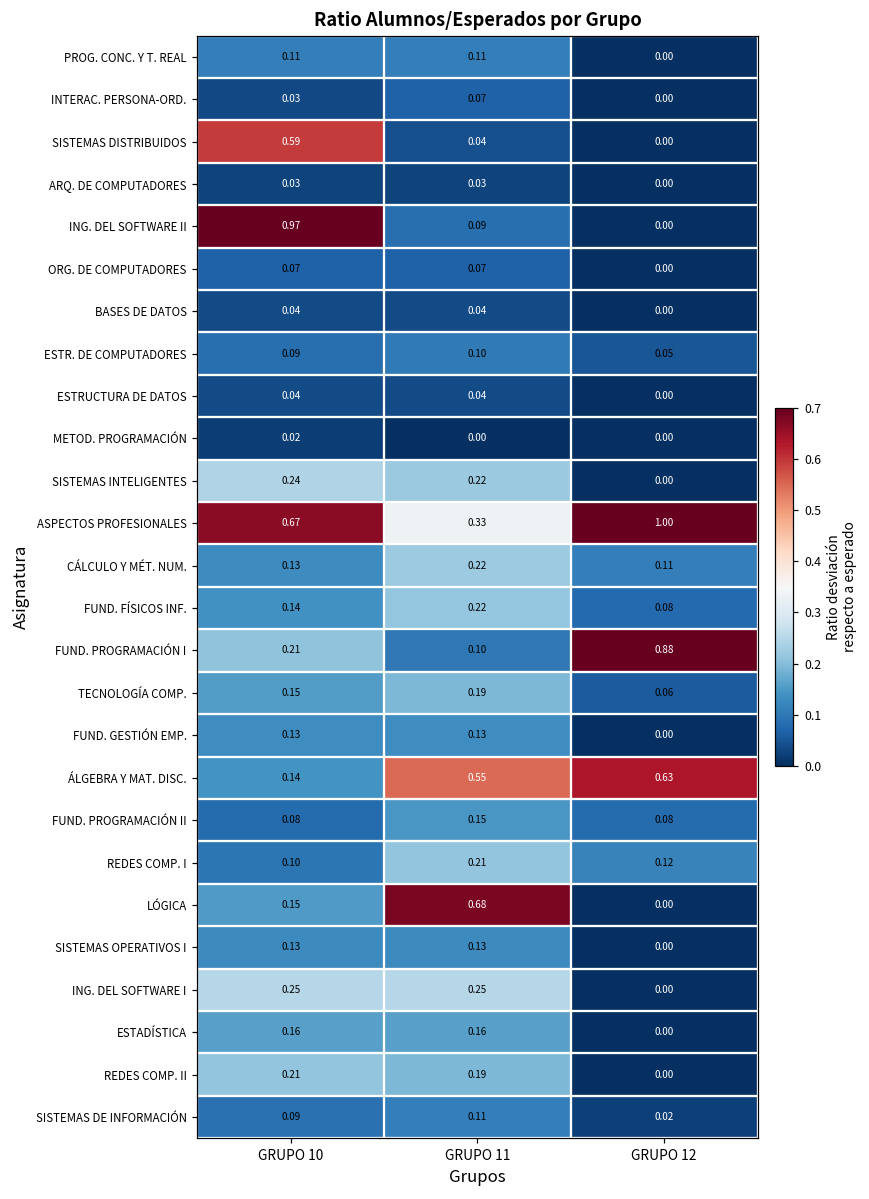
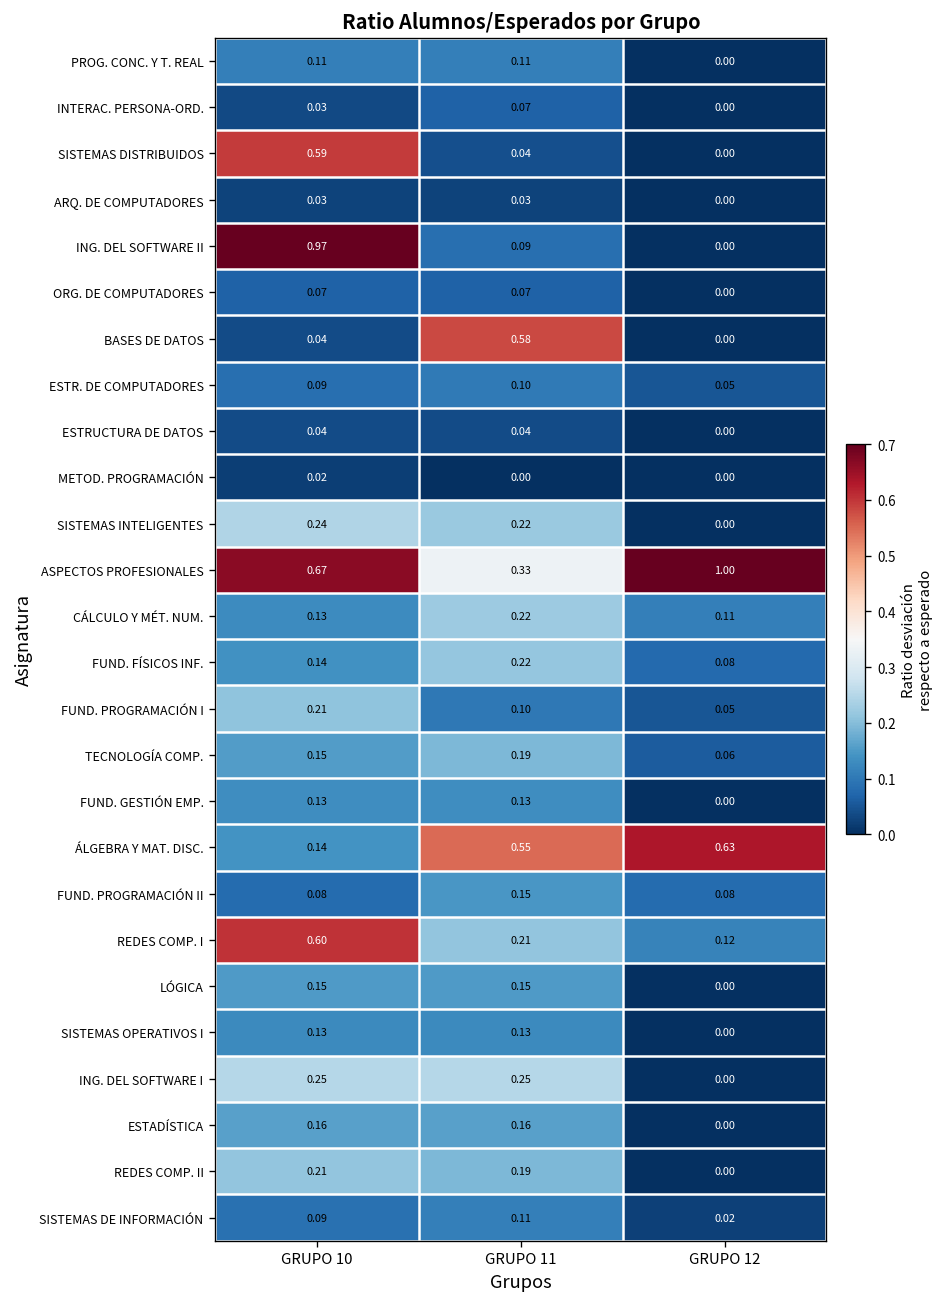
  {
    "PROG. CONC. Y T. REAL": {
      "GRUPO 10": 0.11,
      "GRUPO 11": 0.11,
      "GRUPO 12": 0.00
    },
    "INTERAC. PERSONA-ORD.": {
      "GRUPO 10": 0.03,
      "GRUPO 11": 0.07,
      "GRUPO 12": 0.00
    },
    "SISTEMAS DISTRIBUIDOS": {
      "GRUPO 10": 0.59,
      "GRUPO 11": 0.04,
      "GRUPO 12": 0.00
    },
    "ARQ. DE COMPUTADORES": {
      "GRUPO 10": 0.03,
      "GRUPO 11": 0.03,
      "GRUPO 12": 0.00
    },
    "ING. DEL SOFTWARE II": {
      "GRUPO 10": 0.97,
      "GRUPO 11": 0.09,
      "GRUPO 12": 0.00
    },
    "ORG. DE COMPUTADORES": {
      "GRUPO 10": 0.07,
      "GRUPO 11": 0.07,
      "GRUPO 12": 0.00
    },
    "BASES DE DATOS": {
      "GRUPO 10": 0.04,
-     "GRUPO 11": 0.04,
+     "GRUPO 11": 0.58,
      "GRUPO 12": 0.00
    },
    "ESTR. DE COMPUTADORES": {
      "GRUPO 10": 0.09,
      "GRUPO 11": 0.10,
      "GRUPO 12": 0.05
    },
    "ESTRUCTURA DE DATOS": {
      "GRUPO 10": 0.04,
      "GRUPO 11": 0.04,
      "GRUPO 12": 0.00
    },
    "METOD. PROGRAMACIÓN": {
      "GRUPO 10": 0.02,
      "GRUPO 11": 0.00,
      "GRUPO 12": 0.00
    },
    "SISTEMAS INTELIGENTES": {
      "GRUPO 10": 0.24,
      "GRUPO 11": 0.22,
      "GRUPO 12": 0.00
    },
    "ASPECTOS PROFESIONALES": {
      "GRUPO 10": 0.67,
      "GRUPO 11": 0.33,
      "GRUPO 12": 1.00
    },
    "CÁLCULO Y MÉT. NUM.": {
      "GRUPO 10": 0.13,
      "GRUPO 11": 0.22,
      "GRUPO 12": 0.11
    },
    "FUND. FÍSICOS INF.": {
      "GRUPO 10": 0.14,
      "GRUPO 11": 0.22,
      "GRUPO 12": 0.08
    },
    "FUND. PROGRAMACIÓN I": {
      "GRUPO 10": 0.21,
      "GRUPO 11": 0.10,
-     "GRUPO 12": 0.88
+     "GRUPO 12": 0.05
    },
    "TECNOLOGÍA COMP.": {
      "GRUPO 10": 0.15,
      "GRUPO 11": 0.19,
      "GRUPO 12": 0.06
    },
    "FUND. GESTIÓN EMP.": {
      "GRUPO 10": 0.13,
      "GRUPO 11": 0.13,
      "GRUPO 12": 0.00
    },
    "ÁLGEBRA Y MAT. DISC.": {
      "GRUPO 10": 0.14,
      "GRUPO 11": 0.55,
      "GRUPO 12": 0.63
    },
    "FUND. PROGRAMACIÓN II": {
      "GRUPO 10": 0.08,
      "GRUPO 11": 0.15,
      "GRUPO 12": 0.08
    },
    "REDES COMP. I": {
-     "GRUPO 10": 0.10,
+     "GRUPO 10": 0.60,
      "GRUPO 11": 0.21,
      "GRUPO 12": 0.12
    },
    "LÓGICA": {
      "GRUPO 10": 0.15,
-     "GRUPO 11": 0.68,
+     "GRUPO 11": 0.15,
      "GRUPO 12": 0.00
    },
    "SISTEMAS OPERATIVOS I": {
      "GRUPO 10": 0.13,
      "GRUPO 11": 0.13,
      "GRUPO 12": 0.00
    },
    "ING. DEL SOFTWARE I": {
      "GRUPO 10": 0.25,
      "GRUPO 11": 0.25,
      "GRUPO 12": 0.00
    },
    "ESTADÍSTICA": {
      "GRUPO 10": 0.16,
      "GRUPO 11": 0.16,
      "GRUPO 12": 0.00
    },
    "REDES COMP. II": {
      "GRUPO 10": 0.21,
      "GRUPO 11": 0.19,
      "GRUPO 12": 0.00
    },
    "SISTEMAS DE INFORMACIÓN": {
      "GRUPO 10": 0.09,
      "GRUPO 11": 0.11,
      "GRUPO 12": 0.02
    }
  }
